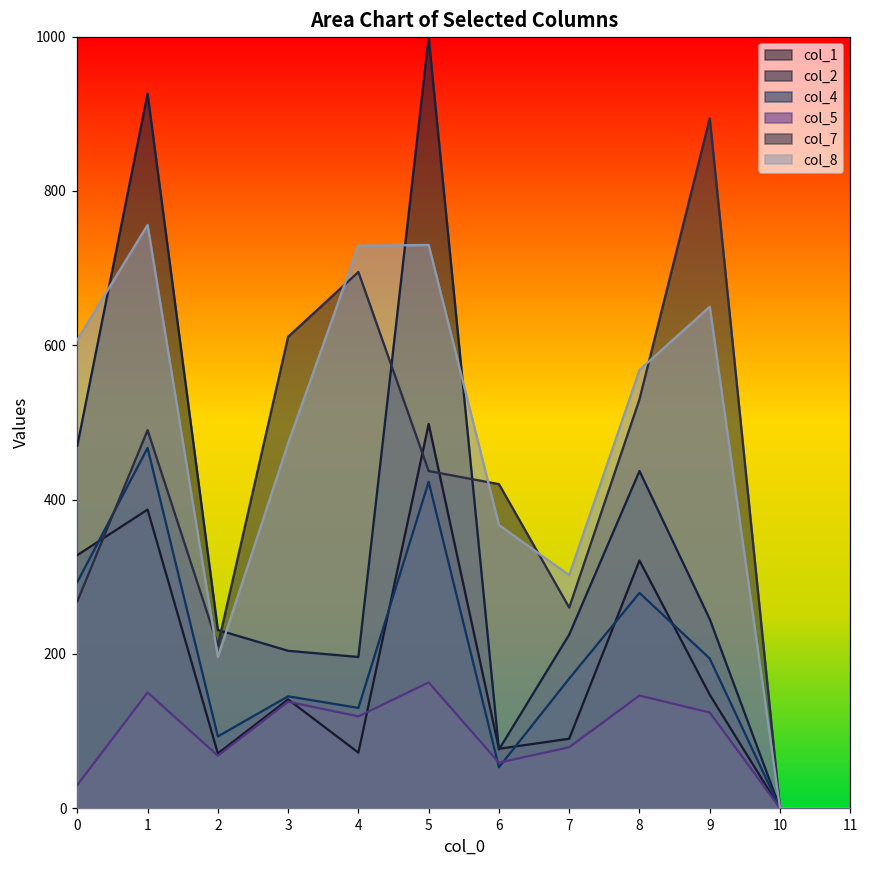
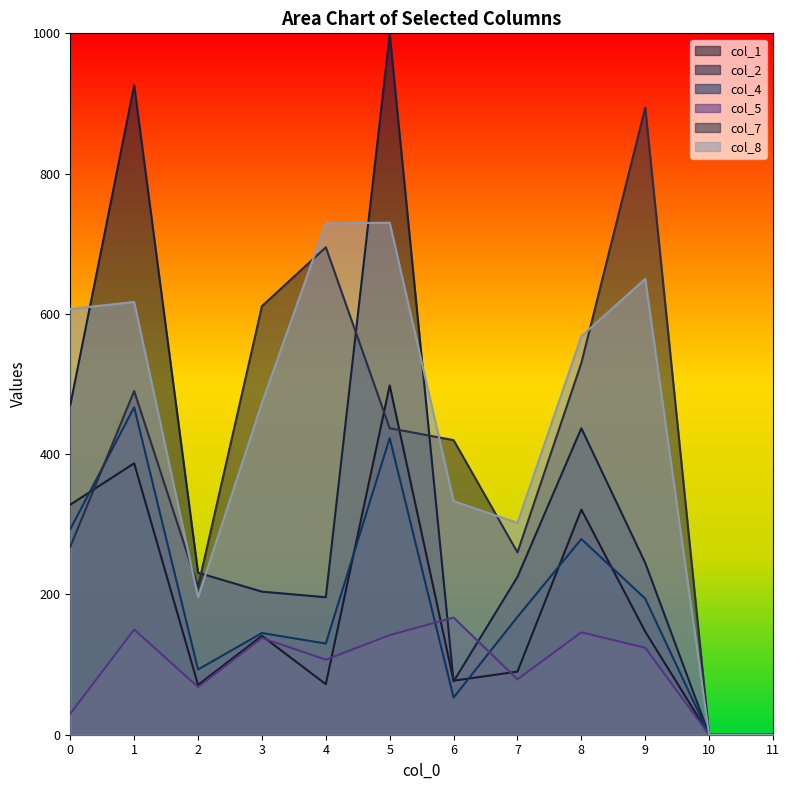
  {
    "col_5": {
      "0": 30,
      "1": 150,
-     "4": 120,
-     "5": 160,
-     "6": 60,
+     "4": 110,
+     "5": 140,
+     "6": 170,
      "7": 80,
      "8": 150,
      "9": 120
    },
    "col_8": {
      "0": 610,
-     "1": 760,
+     "1": 620,
      "2": 200,
      "3": 470,
      "4": 730,
      "5": 730,
-     "6": 370,
+     "6": 330,
      "7": 300,
      "8": 570,
      "9": 650
    }
  }
